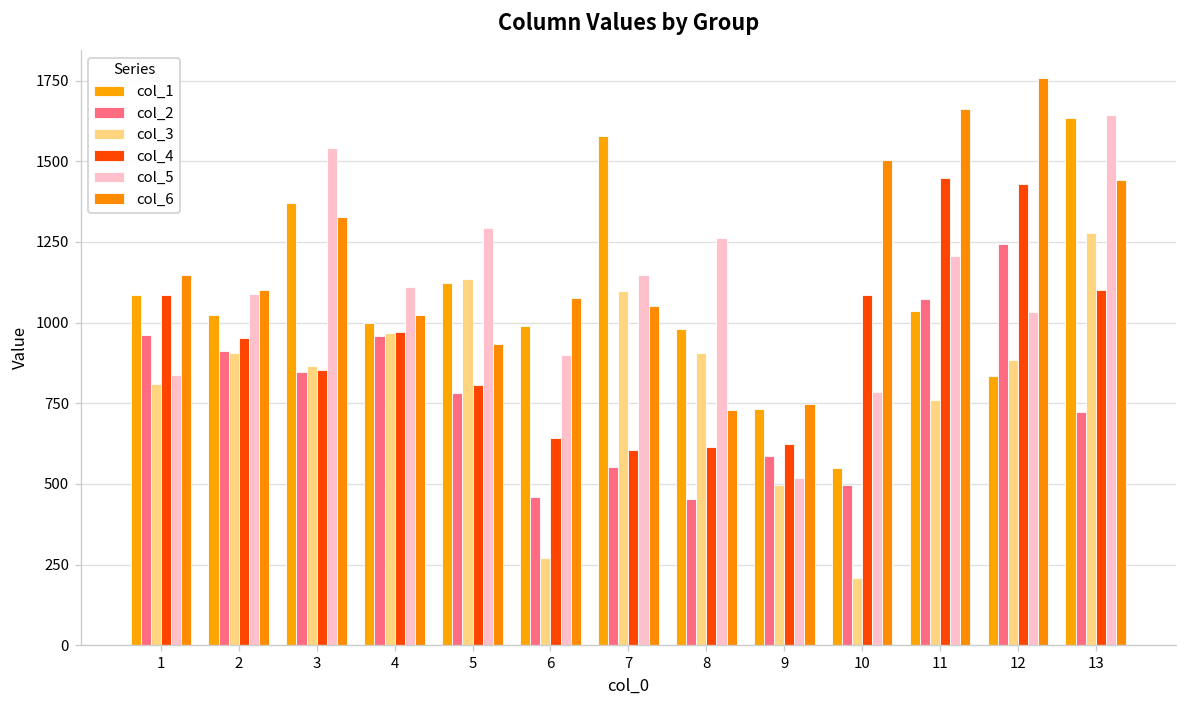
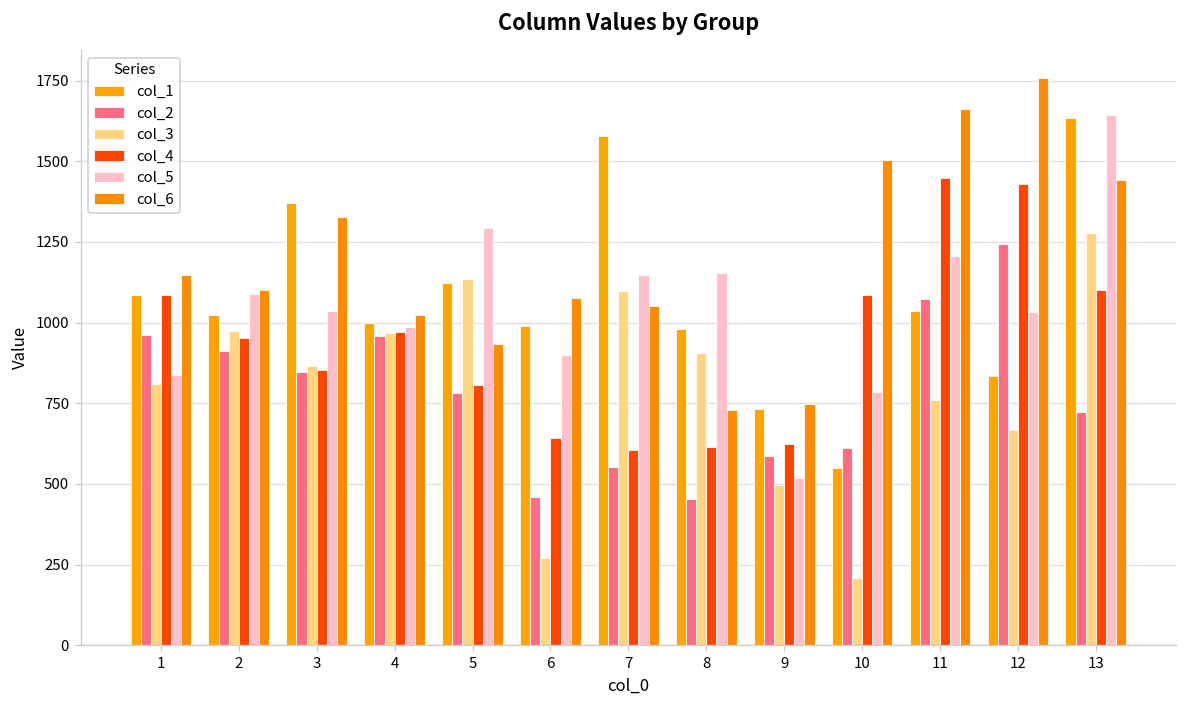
  {
    "col_2": {
      "1": 960,
      "2": 910,
      "3": 850,
      "4": 960,
      "5": 780,
      "6": 460,
      "7": 550,
      "8": 450,
      "9": 590,
-     "10": 500,
+     "10": 610,
      "11": 1070,
      "12": 1250,
      "13": 720
    },
    "col_3": {
      "1": 810,
-     "2": 910,
+     "2": 970,
      "3": 870,
      "4": 970,
      "5": 1130,
      "6": 270,
      "7": 1100,
      "8": 910,
      "9": 500,
      "10": 210,
      "11": 760,
-     "12": 890,
+     "12": 670,
      "13": 1280
    },
    "col_4": {
      "1": 1090,
      "2": 950,
      "3": 850,
      "4": 970,
      "5": 810,
      "6": 640,
      "7": 610,
      "8": 610,
      "9": 620,
      "10": 1090,
      "11": 1450,
      "12": 1430,
      "13": 1100
    },
    "col_5": {
      "1": 840,
      "2": 1090,
-     "3": 1540,
-     "4": 1110,
+     "3": 1040,
+     "4": 990,
      "5": 1290,
      "6": 900,
      "7": 1150,
-     "8": 1260,
+     "8": 1150,
      "9": 520,
      "10": 790,
      "11": 1210,
      "12": 1030,
      "13": 1640
    }
  }
